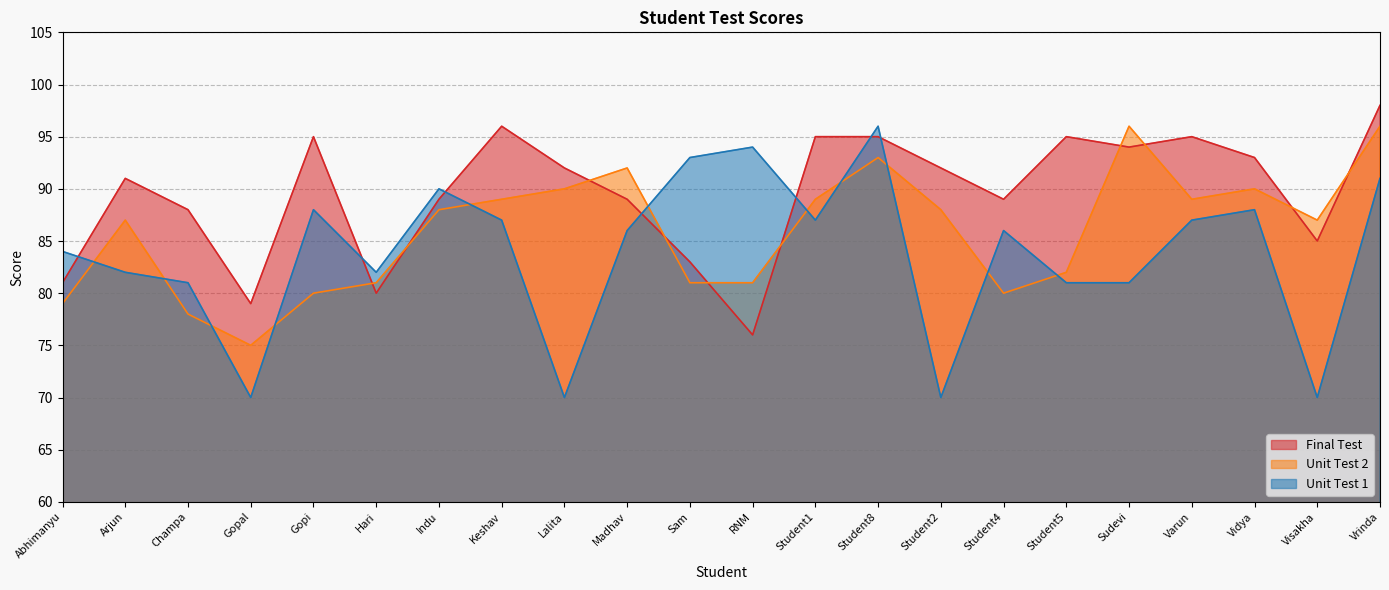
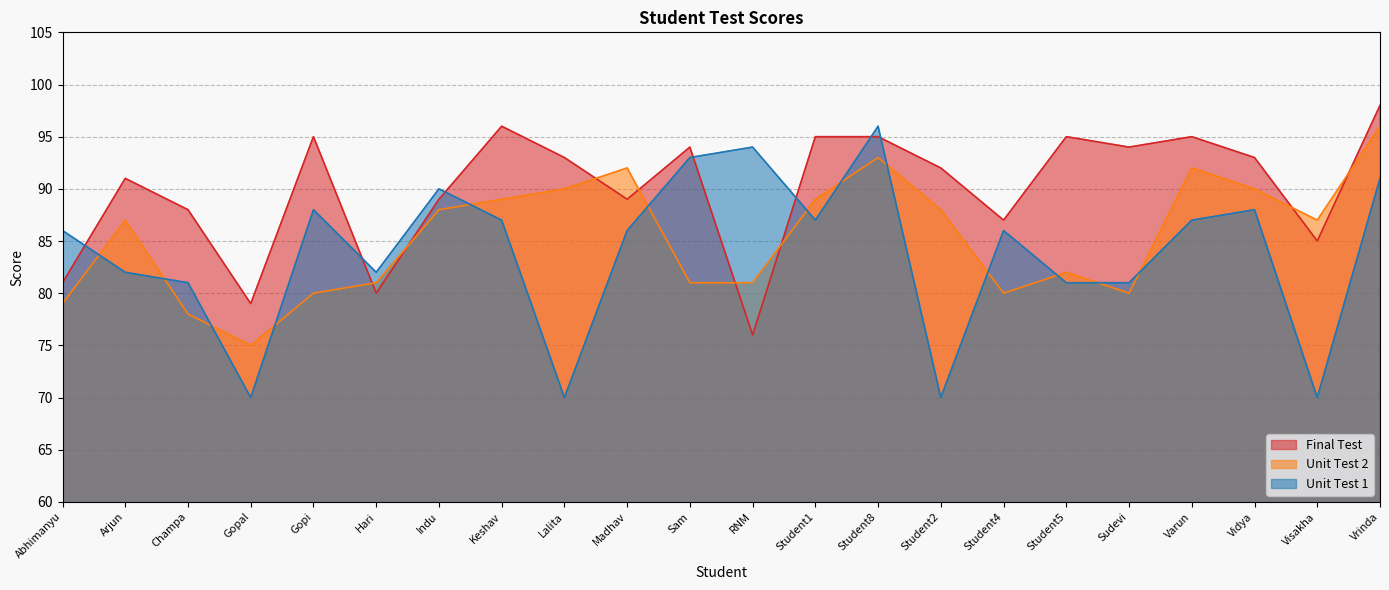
  {
    "Final Test": {
      "Abhimanyu": 81,
      "Arjun": 91,
      "Champa": 88,
      "Gopal": 79,
      "Gopi": 95,
      "Hari": 80,
      "Indu": 89,
      "Keshav": 96,
-     "Lalita": 92,
+     "Lalita": 93,
      "Madhav": 89,
-     "Sam": 83,
+     "Sam": 94,
      "RNM": 76,
      "Student1": 95,
      "Student8": 95,
      "Student2": 92,
-     "Student4": 89,
+     "Student4": 87,
      "Student5": 95,
      "Sudevi": 94,
      "Varun": 95,
      "Vidya": 93,
      "Visakha": 85,
      "Vrinda": 98
    },
    "Unit Test 2": {
      "Abhimanyu": 79,
      "Arjun": 87,
      "Champa": 78,
      "Gopal": 75,
      "Gopi": 80,
      "Hari": 81,
      "Indu": 88,
      "Keshav": 89,
      "Lalita": 90,
      "Madhav": 92,
      "Sam": 81,
      "RNM": 81,
      "Student1": 89,
      "Student8": 93,
      "Student2": 88,
      "Student4": 80,
      "Student5": 82,
-     "Sudevi": 96,
-     "Varun": 89,
+     "Sudevi": 80,
+     "Varun": 92,
      "Vidya": 90,
      "Visakha": 87,
      "Vrinda": 96
    },
    "Unit Test 1": {
-     "Abhimanyu": 84,
+     "Abhimanyu": 86,
      "Arjun": 82,
      "Champa": 81,
      "Gopal": 70,
      "Gopi": 88,
      "Hari": 82,
      "Indu": 90,
      "Keshav": 87,
      "Lalita": 70,
      "Madhav": 86,
      "Sam": 93,
      "RNM": 94,
      "Student1": 87,
      "Student8": 96,
      "Student2": 70,
      "Student4": 86,
      "Student5": 81,
      "Sudevi": 81,
      "Varun": 87,
      "Vidya": 88,
      "Visakha": 70,
      "Vrinda": 91
    }
  }
